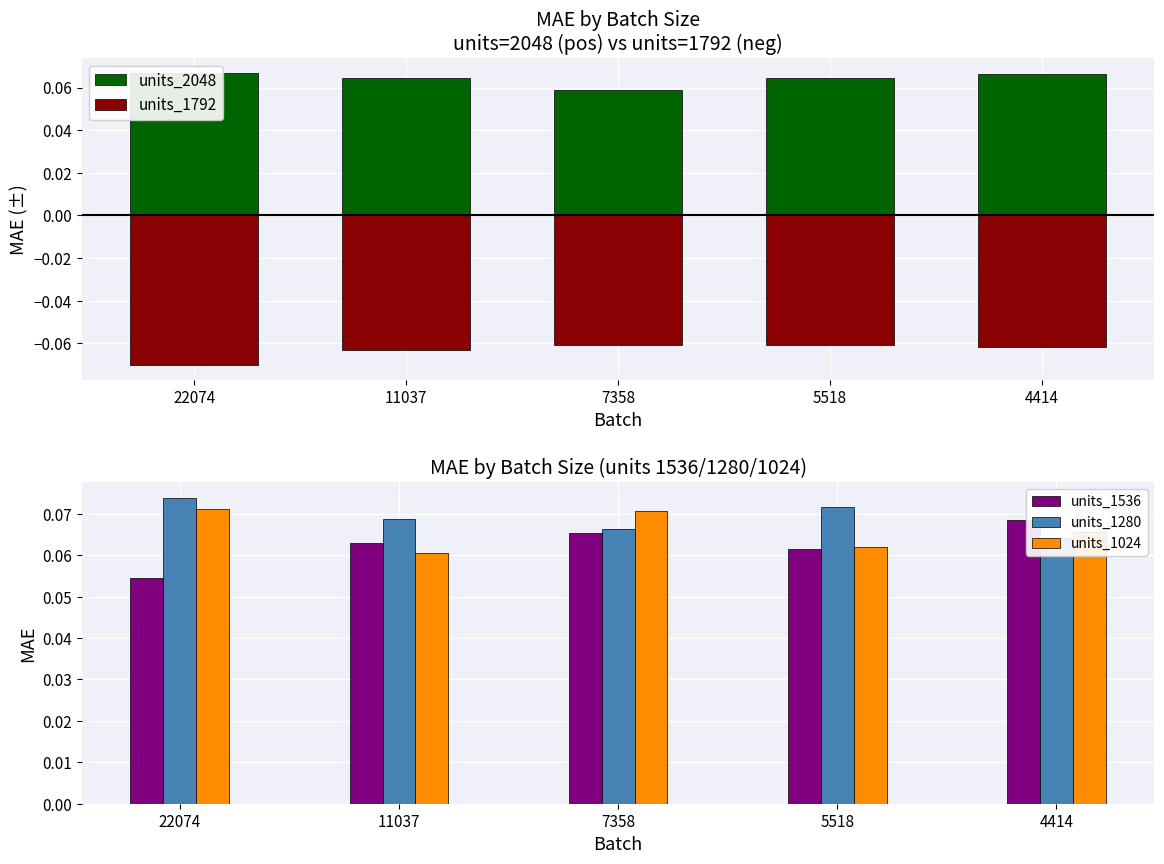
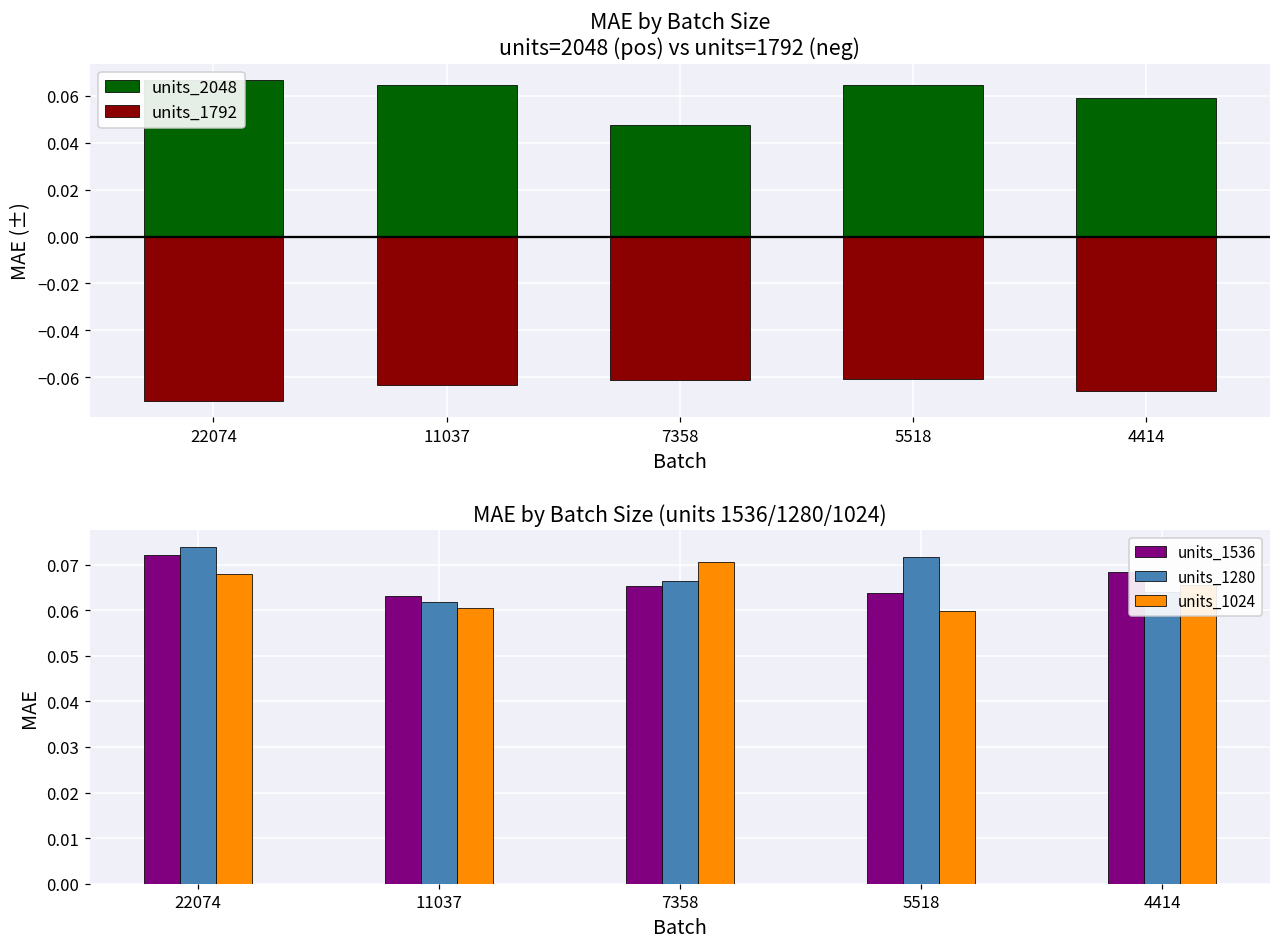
  {
    "MAE by Batch Size units=2048 (pos) vs units=1792 (neg)": {
      "units_2048": {
        "11037": 0.065,
-       "7358": 0.059,
+       "7358": 0.048,
        "5518": 0.064,
-       "4414": 0.067
+       "4414": 0.059
      },
      "units_1792": {
        "22074": -0.070,
        "11037": -0.063,
        "7358": -0.061,
        "5518": -0.061,
-       "4414": -0.062
+       "4414": -0.066
      }
    },
    "MAE by Batch Size (units 1536/1280/1024)": {
      "units_1536": {
-       "22074": 0.055,
+       "22074": 0.072,
        "11037": 0.063,
        "7358": 0.065,
-       "5518": 0.061,
+       "5518": 0.064,
        "4414": 0.068
      },
      "units_1280": {
        "22074": 0.074,
-       "11037": 0.069,
+       "11037": 0.062,
        "7358": 0.066,
        "5518": 0.072
      },
      "units_1024": {
-       "22074": 0.071,
+       "22074": 0.068,
        "11037": 0.060,
        "7358": 0.071,
-       "5518": 0.062
+       "5518": 0.060
      }
    }
  }
